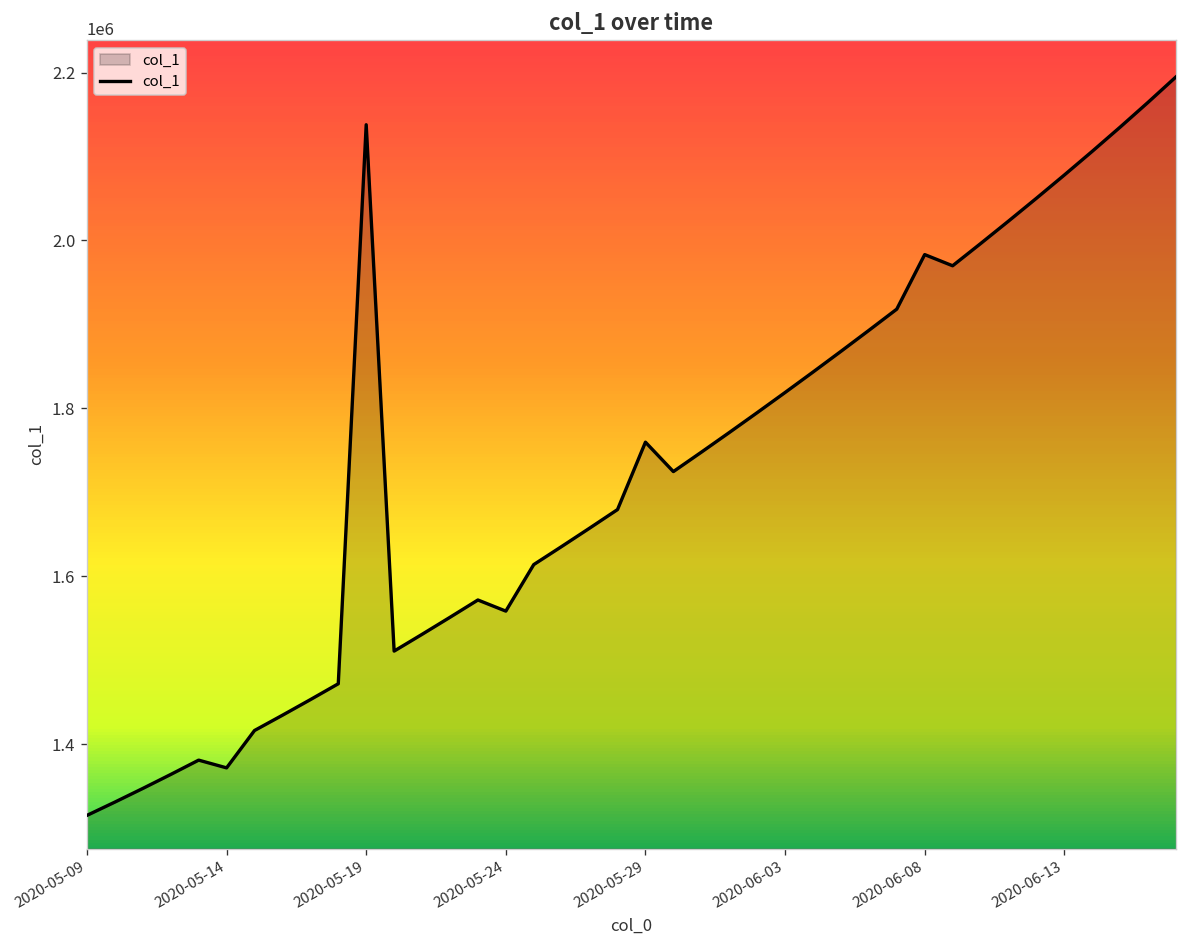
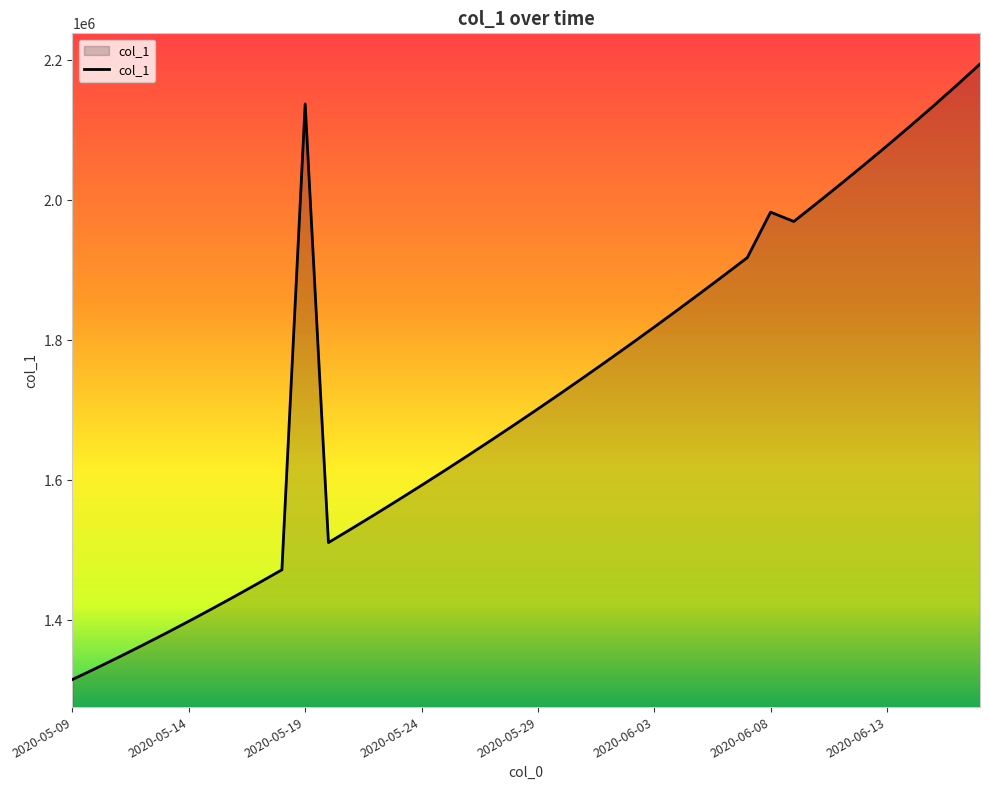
  {
    "2020-05-09": 1320000,
-   "2020-05-14": 1370000,
+   "2020-05-14": 1400000,
    "2020-05-19": 2140000,
-   "2020-05-24": 1560000,
-   "2020-05-29": 1760000,
+   "2020-05-24": 1590000,
+   "2020-05-29": 1700000,
    "2020-06-03": 1820000,
    "2020-06-08": 1980000,
    "2020-06-13": 2080000
  }
